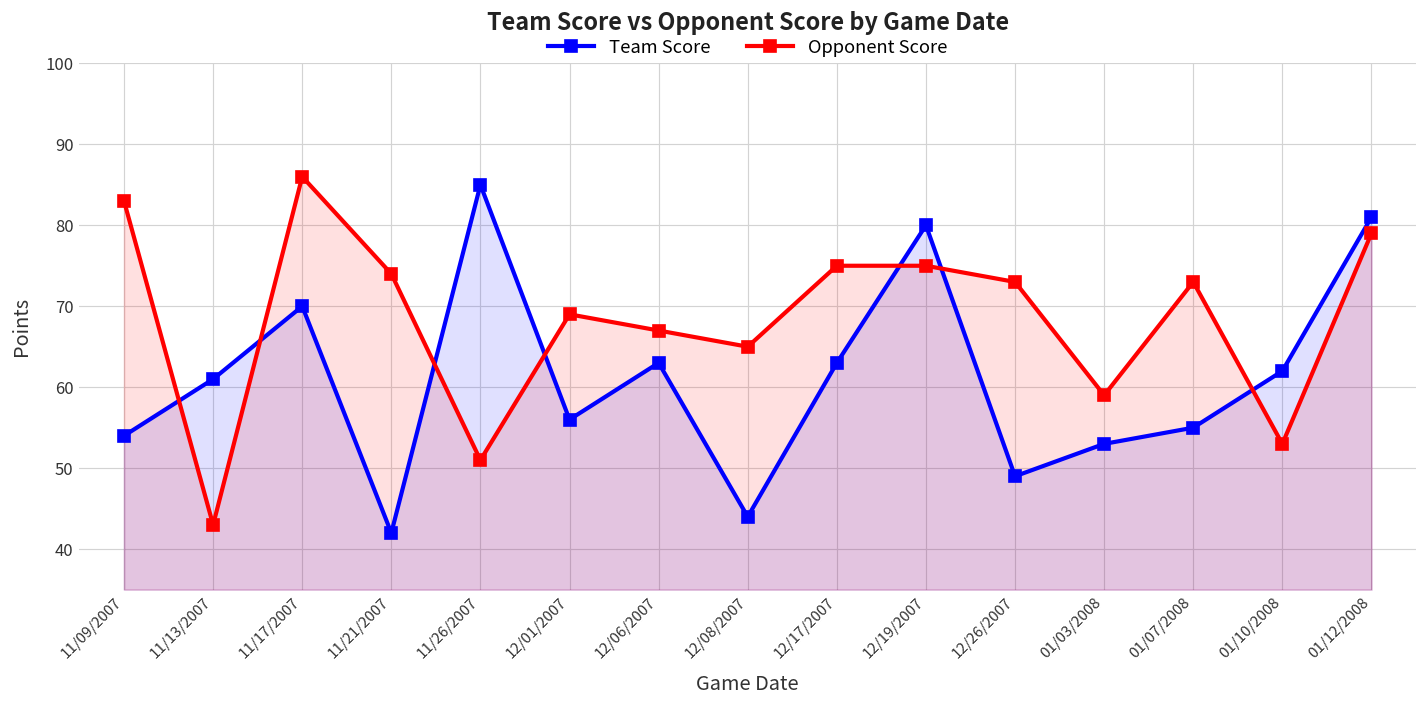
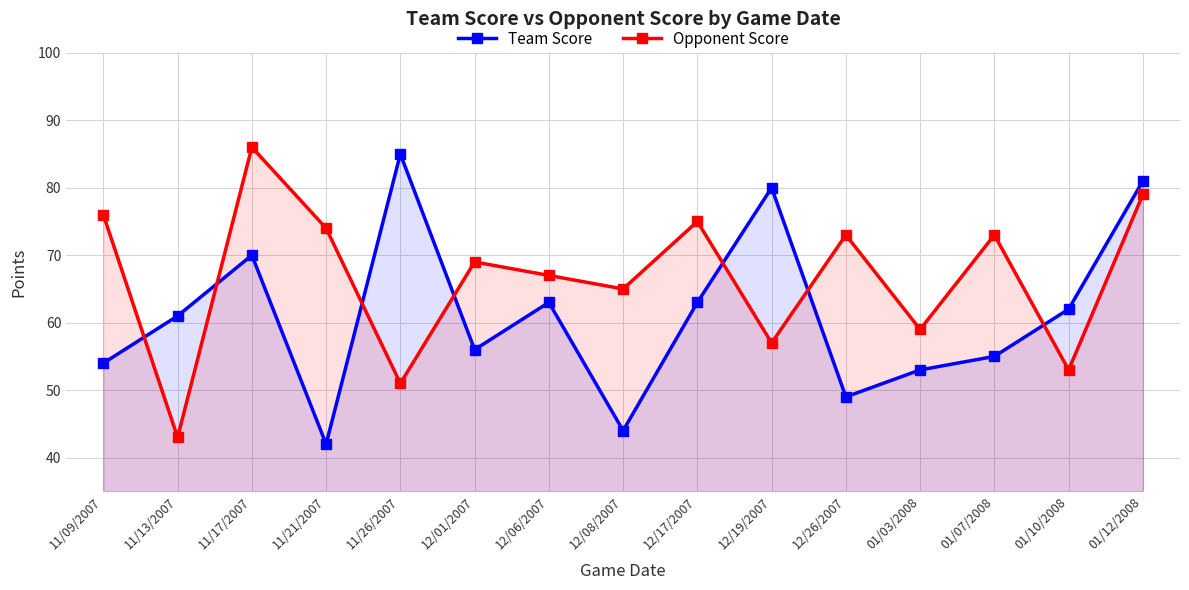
  {
    "Team Score": {
      "11/09/2007": 54,
      "11/13/2007": 61,
      "11/17/2007": 70,
      "11/21/2007": 42,
      "11/26/2007": 85,
      "12/01/2007": 56,
      "12/06/2007": 63,
      "12/08/2007": 44,
      "12/17/2007": 63,
      "12/19/2007": 80,
      "12/26/2007": 49,
      "01/03/2008": 53,
      "01/07/2008": 55,
      "01/10/2008": 62,
      "01/12/2008": 81
    },
    "Opponent Score": {
-     "11/09/2007": 83,
+     "11/09/2007": 76,
      "11/13/2007": 43,
      "11/17/2007": 86,
      "11/21/2007": 74,
      "11/26/2007": 51,
      "12/01/2007": 69,
      "12/06/2007": 67,
      "12/08/2007": 65,
      "12/17/2007": 75,
-     "12/19/2007": 75,
+     "12/19/2007": 57,
      "12/26/2007": 73,
      "01/03/2008": 59,
      "01/07/2008": 73,
      "01/10/2008": 53,
      "01/12/2008": 79
    }
  }
